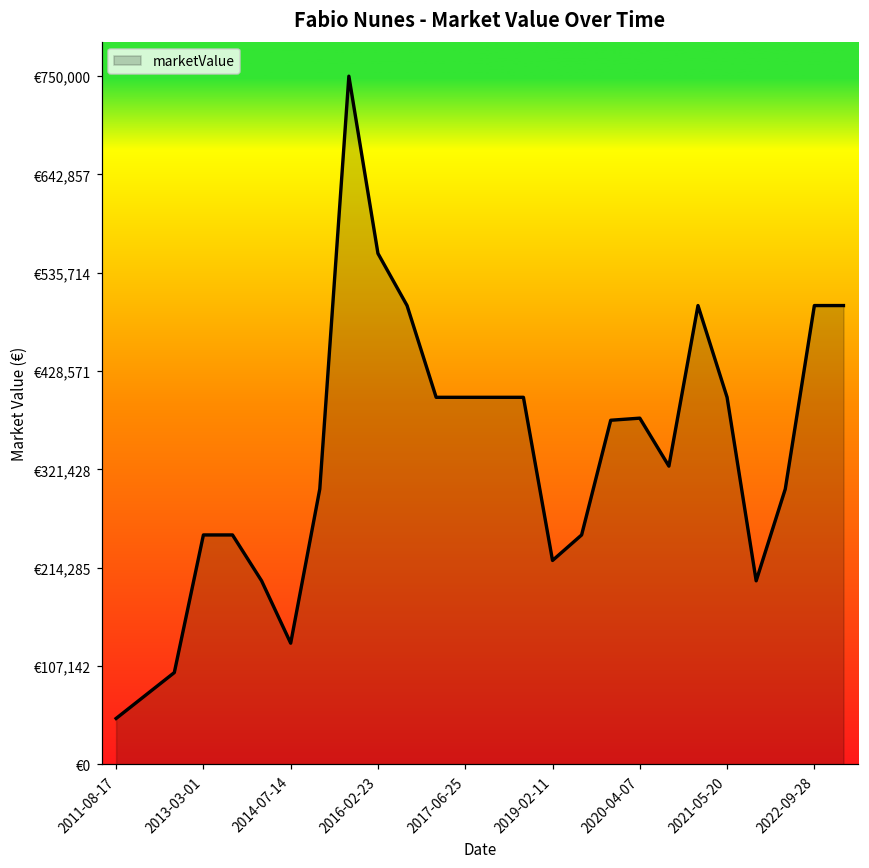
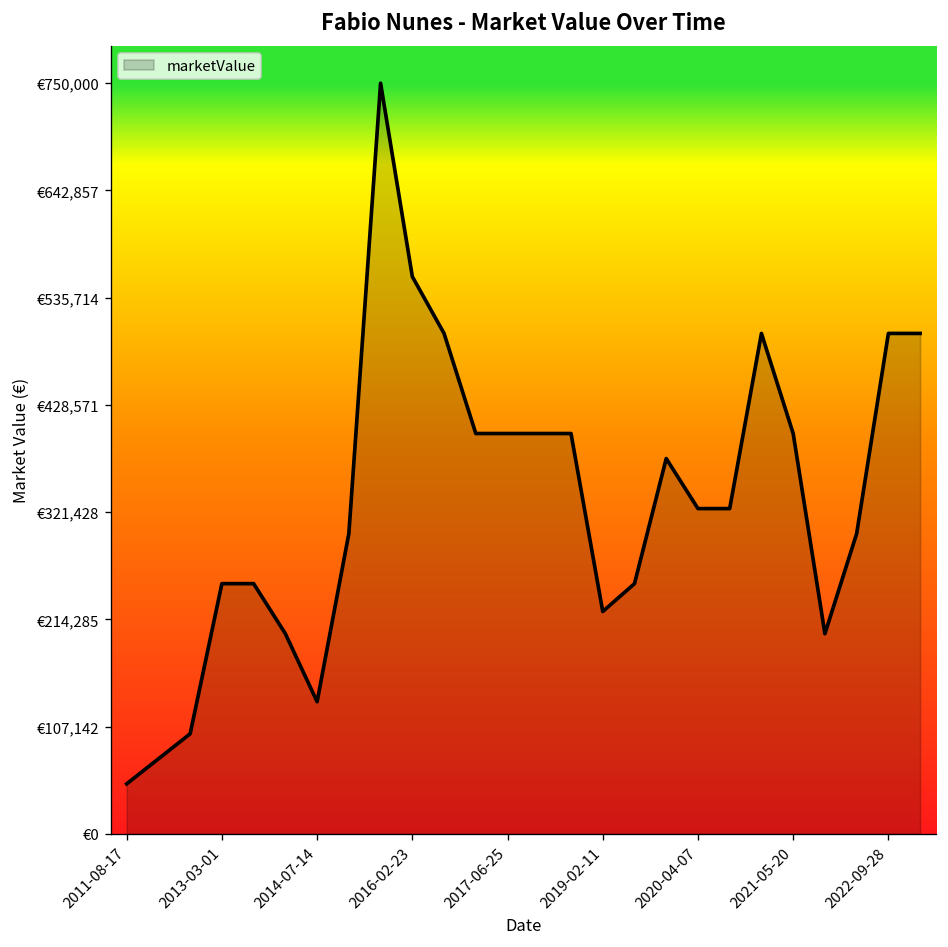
  {
    "2011-08-17": "€50,000",
    "2013-03-01": "€250,000",
    "2014-07-14": "€130,000",
    "2016-02-23": "€560,000",
    "2017-06-25": "€400,000",
    "2019-02-11": "€220,000",
-   "2020-04-07": "€380,000",
+   "2020-04-07": "€330,000",
    "2021-05-20": "€400,000",
    "2022-09-28": "€500,000"
  }
